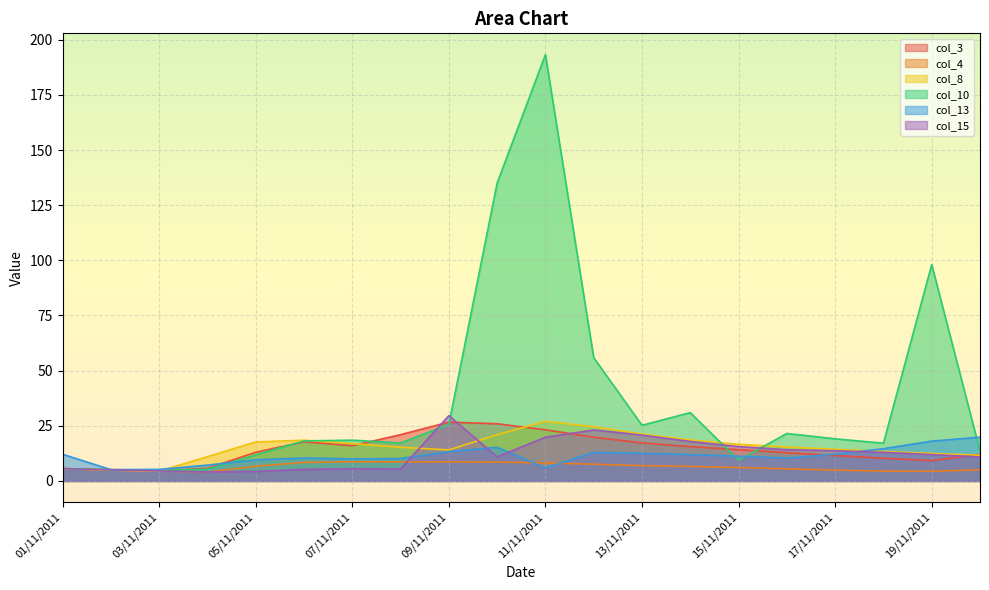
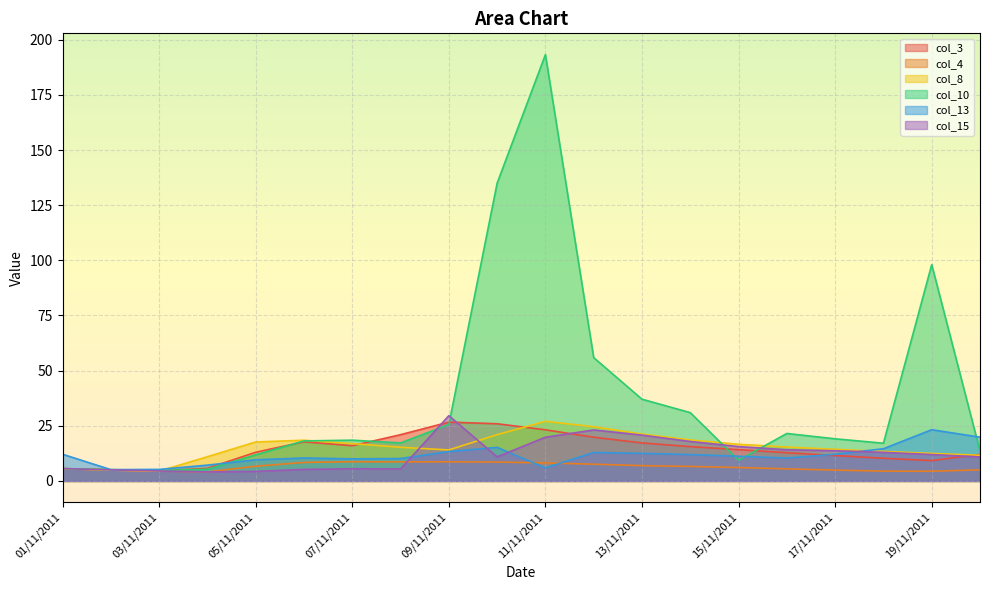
  {
    "col_10": {
      "07/11/2011": 18,
      "11/11/2011": 193,
-     "13/11/2011": 25,
+     "13/11/2011": 37,
      "15/11/2011": 9,
      "17/11/2011": 19,
      "19/11/2011": 98
    },
    "col_13": {
      "01/11/2011": 12,
      "05/11/2011": 10,
      "07/11/2011": 10,
      "11/11/2011": 6,
      "13/11/2011": 13,
      "15/11/2011": 11,
-     "19/11/2011": 18
+     "19/11/2011": 23
    },
    "col_15": {
      "05/11/2011": 4,
      "07/11/2011": 6,
      "09/11/2011": 30,
      "11/11/2011": 20
    }
  }
